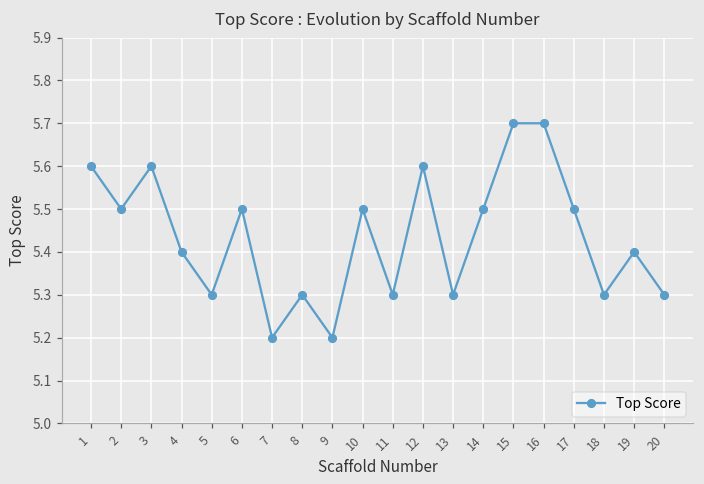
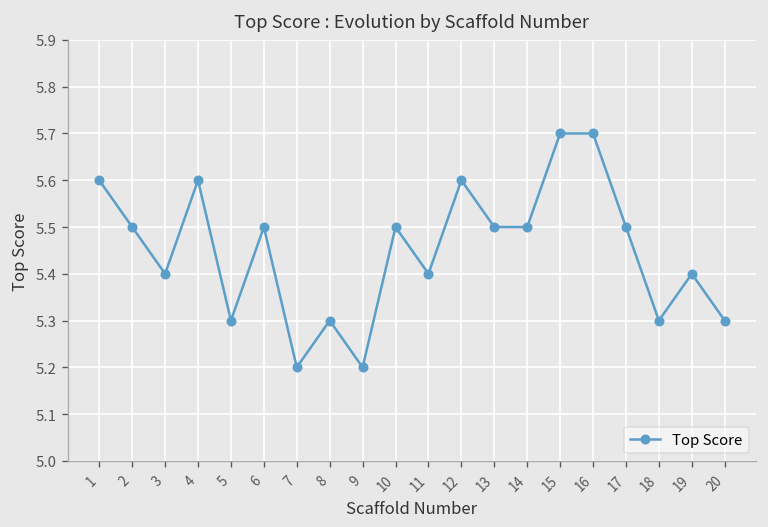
  {
    "1": 5.6,
    "2": 5.5,
-   "3": 5.6,
-   "4": 5.4,
+   "3": 5.4,
+   "4": 5.6,
    "5": 5.3,
    "6": 5.5,
    "7": 5.2,
    "8": 5.3,
    "9": 5.2,
    "10": 5.5,
-   "11": 5.3,
+   "11": 5.4,
    "12": 5.6,
-   "13": 5.3,
+   "13": 5.5,
    "14": 5.5,
    "15": 5.7,
    "16": 5.7,
    "17": 5.5,
    "18": 5.3,
    "19": 5.4,
    "20": 5.3
  }
